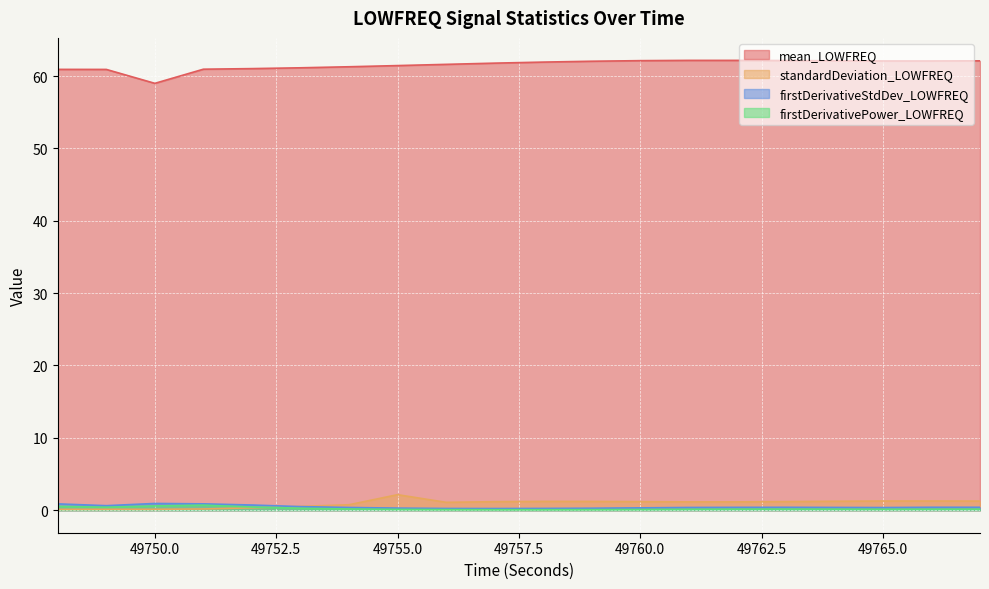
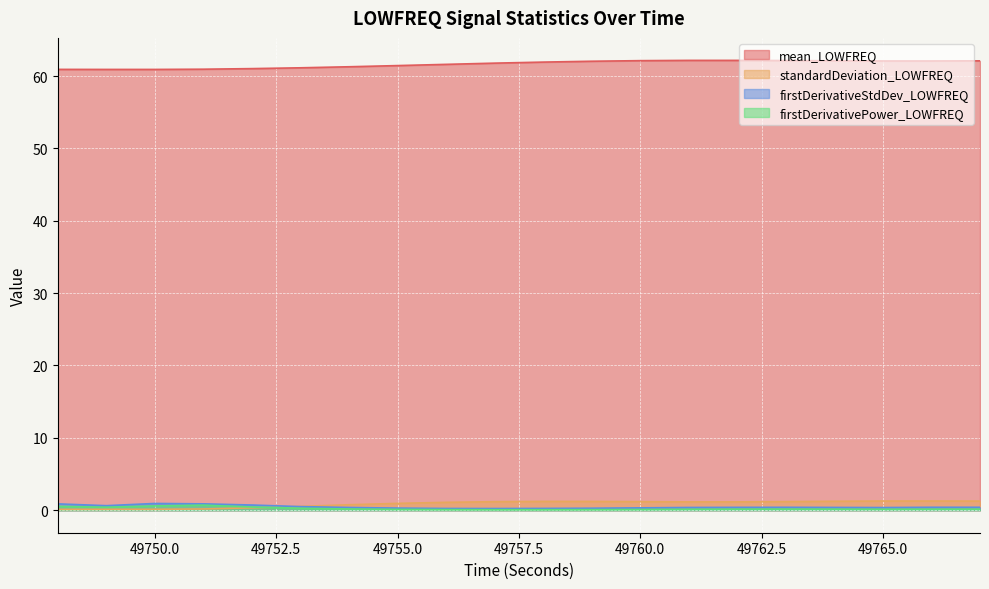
  {
    "mean_LOWFREQ": {
-     "49750.0": 59,
+     "49750.0": 61,
      "49755.0": 61,
      "49760.0": 62
    },
    "standardDeviation_LOWFREQ": {
      "49750.0": 0,
-     "49755.0": 2,
+     "49755.0": 1,
      "49760.0": 1,
      "49765.0": 1
    }
  }
